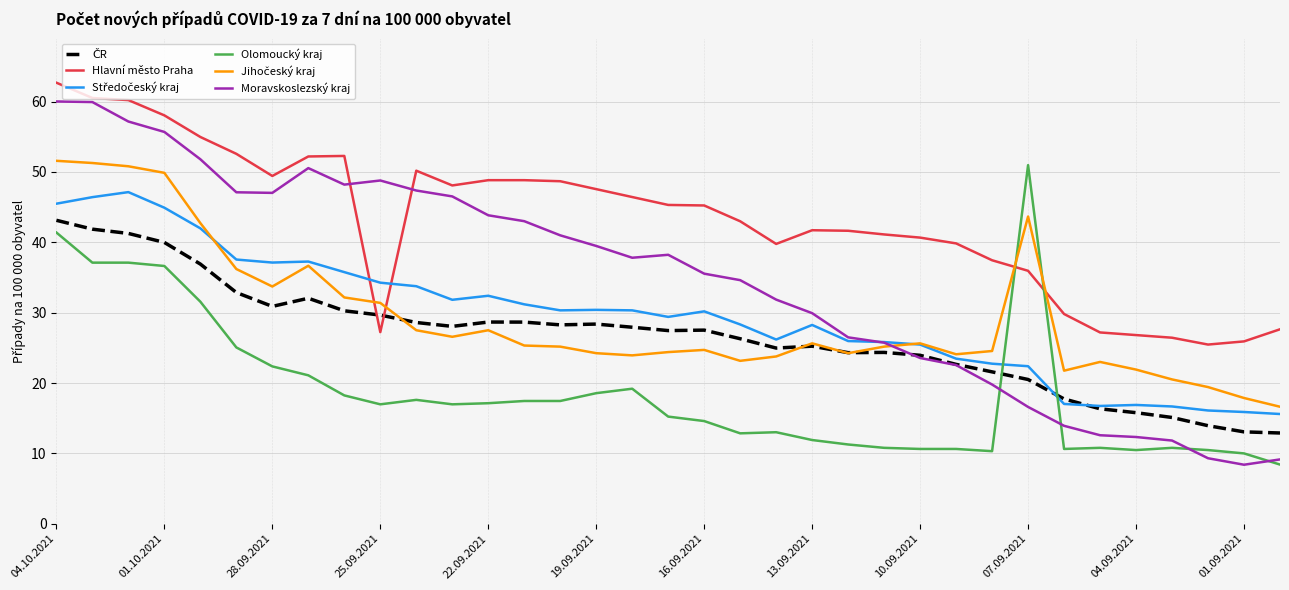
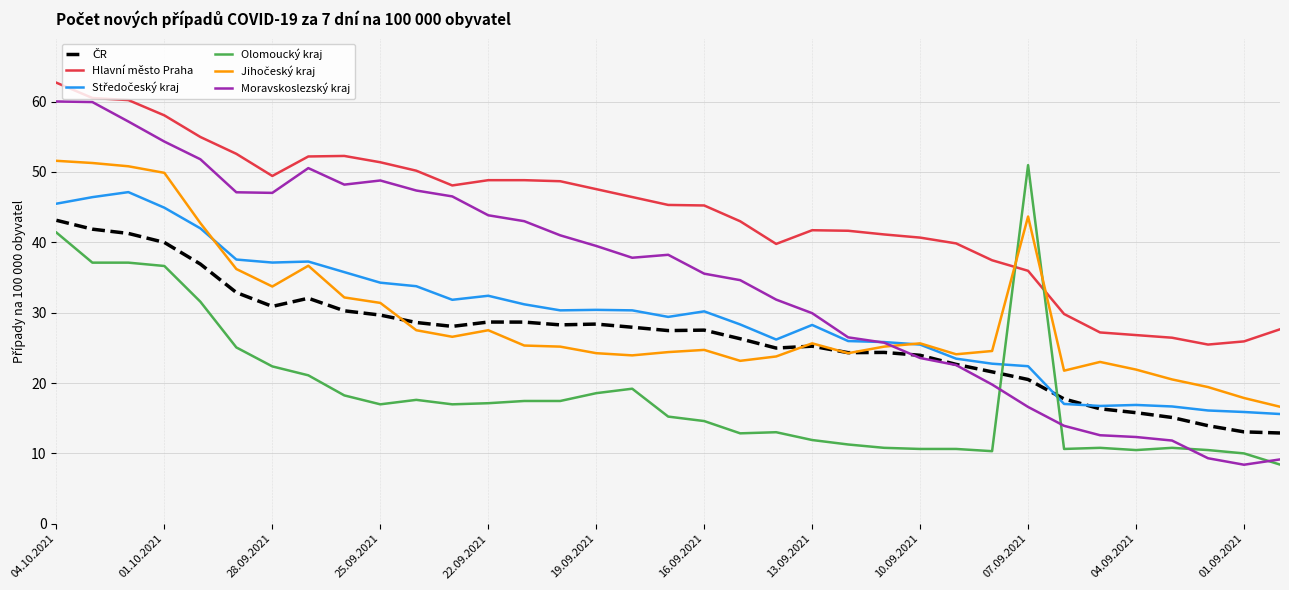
  {
    "ČR": {
      "04.10.2021": 43,
      "01.10.2021": 40,
      "28.09.2021": 31,
      "25.09.2021": 30,
      "22.09.2021": 29,
      "19.09.2021": 28,
      "16.09.2021": 28,
      "13.09.2021": 25,
      "10.09.2021": 24,
      "07.09.2021": 21,
      "04.09.2021": 16,
      "01.09.2021": 13
    },
    "Hlavní město Praha": {
      "04.10.2021": 63,
      "01.10.2021": 58,
      "28.09.2021": 49,
-     "25.09.2021": 27,
+     "25.09.2021": 51,
      "22.09.2021": 49,
      "19.09.2021": 48,
      "16.09.2021": 45,
      "13.09.2021": 42,
      "10.09.2021": 41,
      "07.09.2021": 36,
      "04.09.2021": 27,
      "01.09.2021": 26
    },
    "Středočeský kraj": {
      "04.10.2021": 45,
      "01.10.2021": 45,
      "28.09.2021": 37,
      "25.09.2021": 34,
      "22.09.2021": 32,
      "19.09.2021": 30,
      "16.09.2021": 30,
      "13.09.2021": 28,
      "07.09.2021": 22,
      "04.09.2021": 17,
      "01.09.2021": 16
    },
    "Olomoucký kraj": {
      "04.10.2021": 41,
      "01.10.2021": 37,
      "28.09.2021": 22,
      "25.09.2021": 17,
      "22.09.2021": 17,
      "19.09.2021": 19,
      "16.09.2021": 15,
      "13.09.2021": 12,
      "10.09.2021": 11,
      "07.09.2021": 51,
      "04.09.2021": 10,
      "01.09.2021": 10
    },
    "Jihočeský kraj": {
      "04.10.2021": 52,
      "01.10.2021": 50,
      "28.09.2021": 34,
      "25.09.2021": 31,
      "22.09.2021": 28,
      "19.09.2021": 24,
      "16.09.2021": 25,
      "13.09.2021": 26,
      "07.09.2021": 44,
      "04.09.2021": 22,
      "01.09.2021": 18
    },
    "Moravskoslezský kraj": {
      "04.10.2021": 60,
-     "01.10.2021": 56,
+     "01.10.2021": 54,
      "28.09.2021": 47,
      "25.09.2021": 49,
      "22.09.2021": 44,
      "19.09.2021": 39,
      "16.09.2021": 36,
      "13.09.2021": 30,
      "10.09.2021": 24,
      "07.09.2021": 17,
      "04.09.2021": 12,
      "01.09.2021": 8
    }
  }
